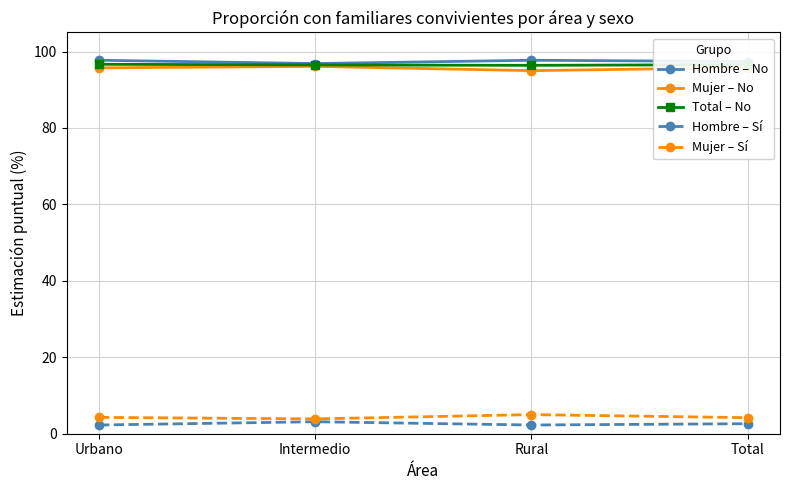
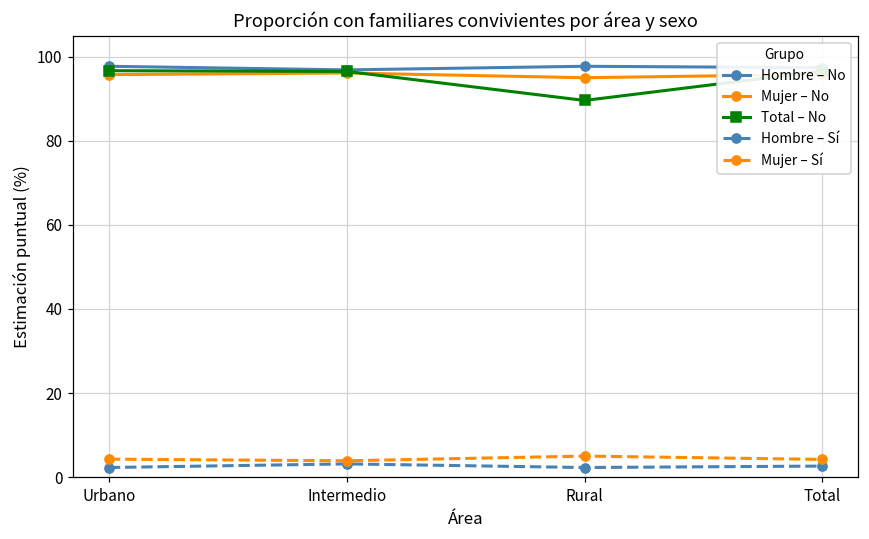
  {
    "Total – No": {
      "Urbano": 97,
-     "Rural": 96
+     "Rural": 90
    }
  }
